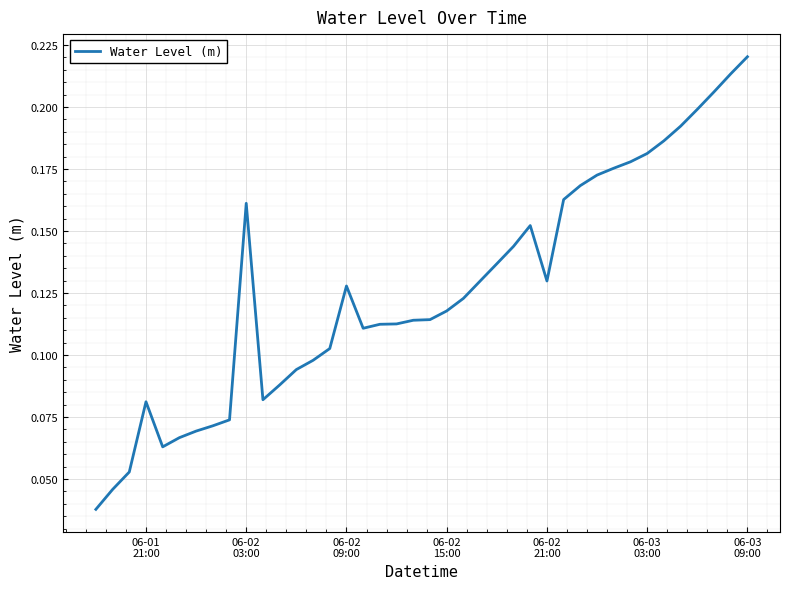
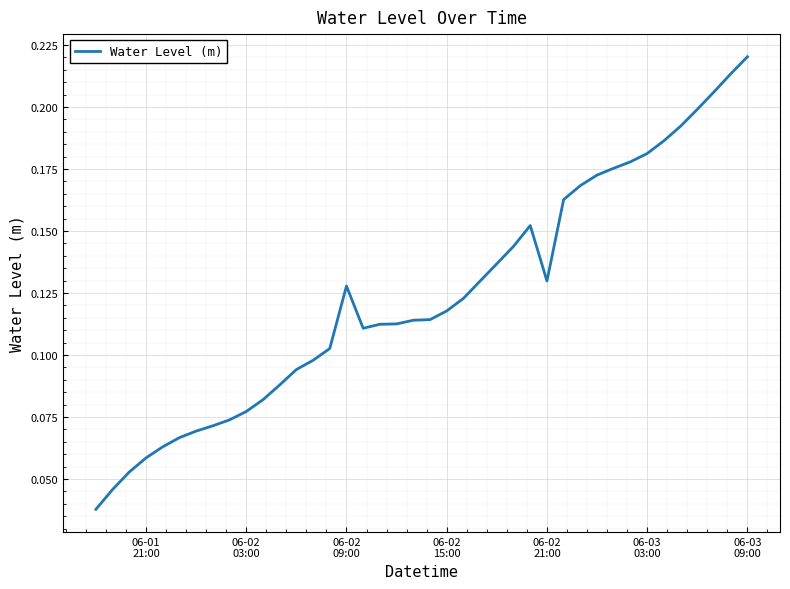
  {
-   "06-01 21:00": 0.081,
-   "06-02 03:00": 0.161,
+   "06-01 21:00": 0.059,
+   "06-02 03:00": 0.077,
    "06-02 09:00": 0.128,
    "06-02 15:00": 0.118,
    "06-02 21:00": 0.130,
    "06-03 03:00": 0.181,
    "06-03 09:00": 0.220
  }
